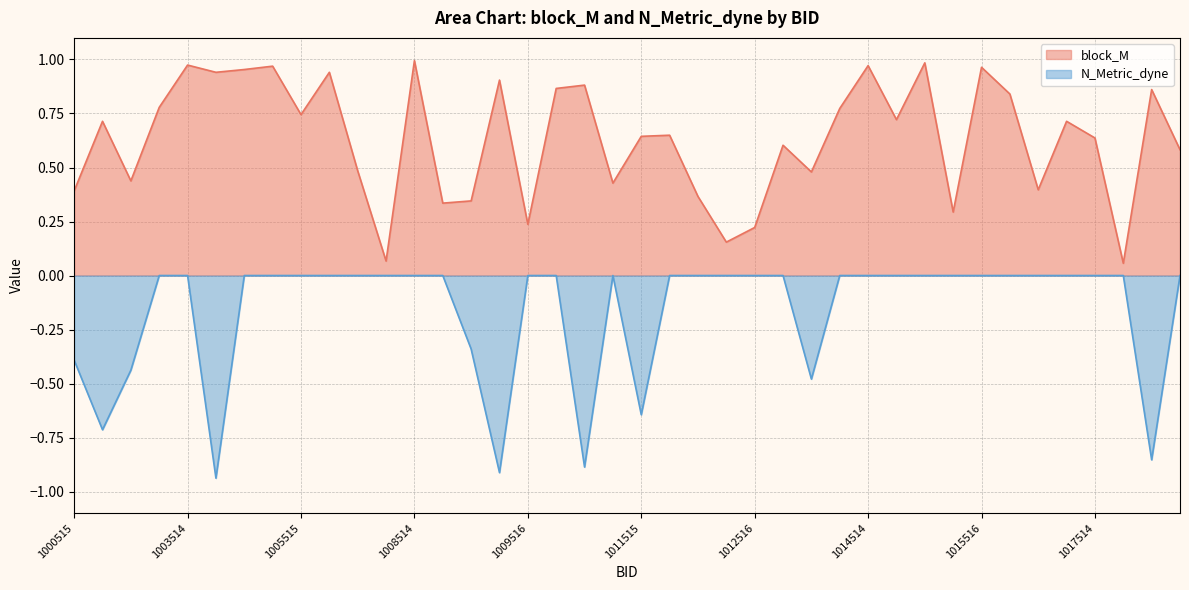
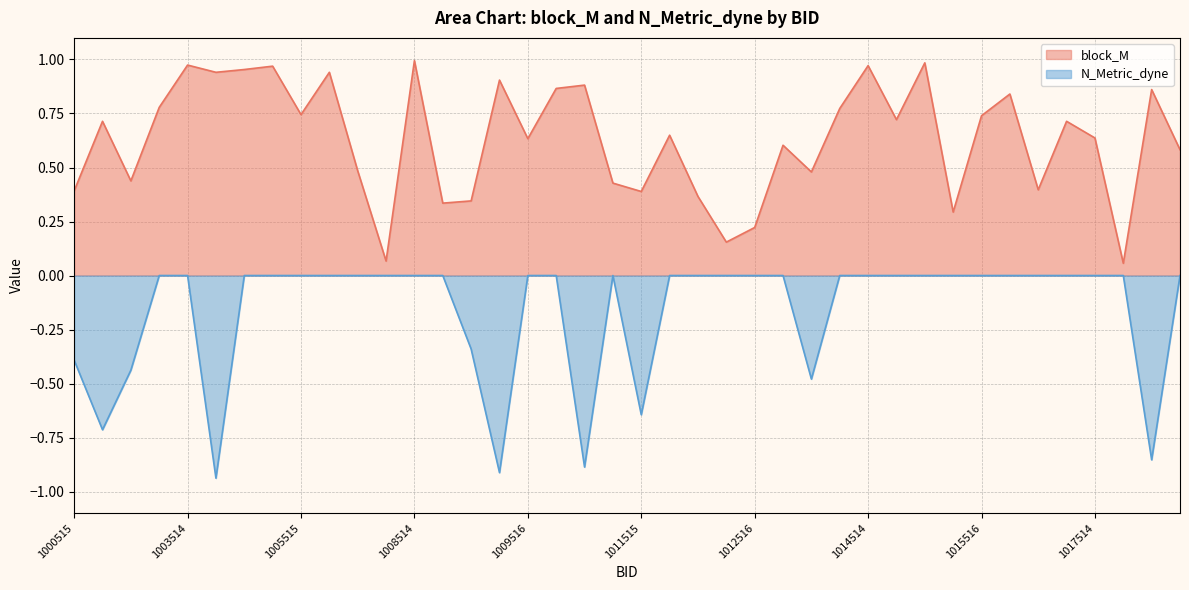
  {
    "block_M": {
      "1000515": 0.39,
      "1003514": 0.97,
      "1005515": 0.74,
      "1008514": 0.99,
-     "1009516": 0.24,
-     "1011515": 0.64,
+     "1009516": 0.63,
+     "1011515": 0.39,
      "1012516": 0.22,
      "1014514": 0.97,
-     "1015516": 0.96,
+     "1015516": 0.74,
      "1017514": 0.64
    }
  }
